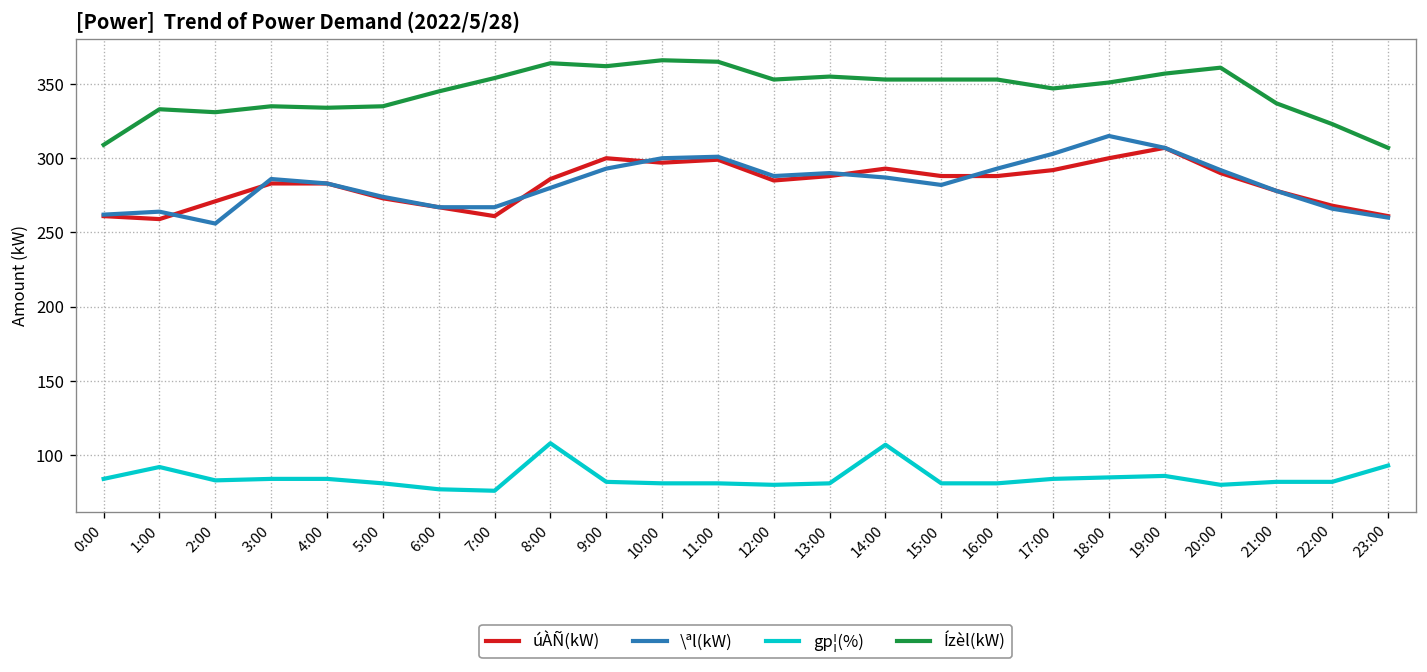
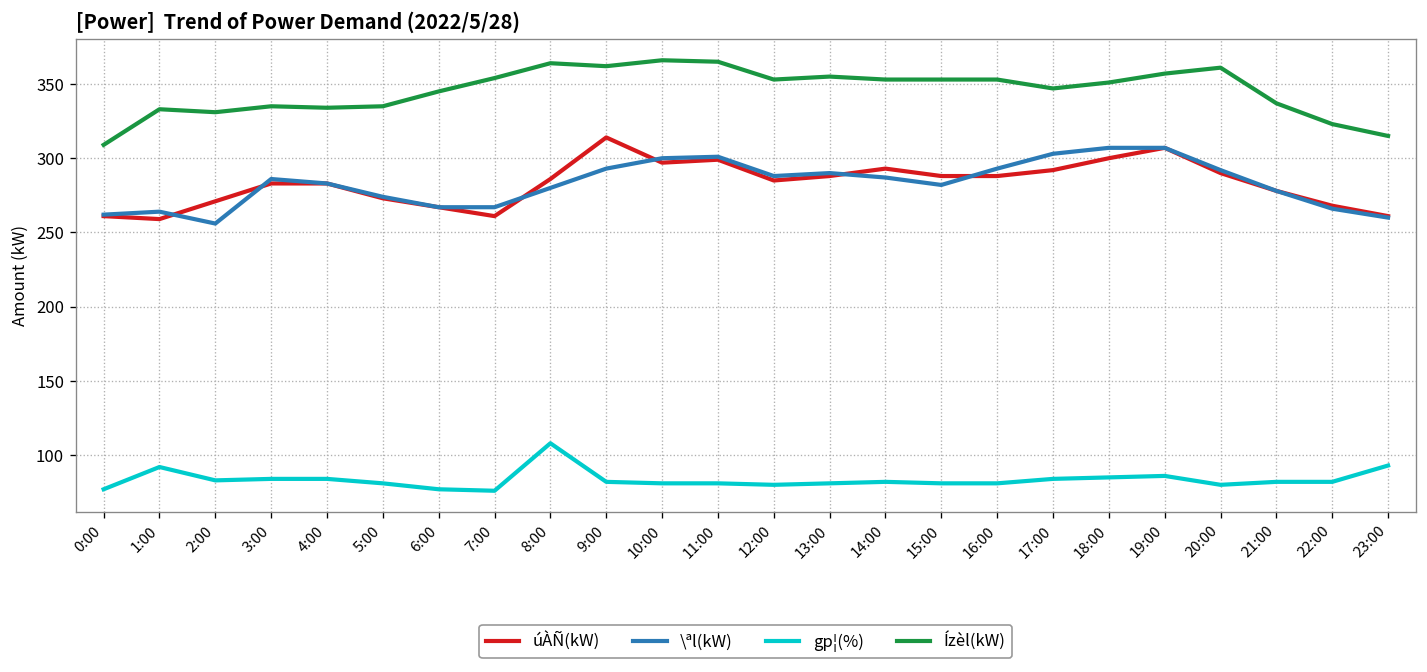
  {
    "úÀÑ(kW)": {
      "1:00": 259,
      "2:00": 271,
      "3:00": 283,
      "7:00": 261,
      "8:00": 286,
-     "9:00": 300,
+     "9:00": 314,
      "10:00": 297,
      "12:00": 285,
      "14:00": 293,
      "15:00": 288,
      "16:00": 288,
      "17:00": 292,
      "18:00": 300
    },
    "\\ªl(kW)": {
      "1:00": 264,
      "2:00": 256,
      "3:00": 286,
      "7:00": 267,
      "8:00": 280,
      "9:00": 293,
      "10:00": 300,
      "12:00": 288,
      "14:00": 287,
      "15:00": 282,
      "16:00": 293,
      "17:00": 303,
-     "18:00": 315
+     "18:00": 307
    },
    "gp¦(%)": {
-     "0:00": 84,
+     "0:00": 77,
      "1:00": 92,
      "2:00": 83,
      "3:00": 84,
      "4:00": 84,
      "5:00": 81,
      "6:00": 77,
      "7:00": 76,
      "8:00": 108,
      "9:00": 82,
      "10:00": 81,
      "11:00": 81,
      "12:00": 80,
      "13:00": 81,
-     "14:00": 107,
+     "14:00": 82,
      "15:00": 81,
      "16:00": 81,
      "17:00": 84,
      "18:00": 85,
      "19:00": 86,
      "20:00": 80,
      "21:00": 82,
      "22:00": 82,
      "23:00": 93
    },
    "Ízèl(kW)": {
      "0:00": 309,
      "1:00": 333,
      "2:00": 331,
      "3:00": 335,
      "4:00": 334,
      "5:00": 335,
      "6:00": 345,
      "7:00": 354,
      "8:00": 364,
      "9:00": 362,
      "10:00": 366,
      "11:00": 365,
      "12:00": 353,
      "13:00": 355,
      "14:00": 353,
      "15:00": 353,
      "16:00": 353,
      "17:00": 347,
      "18:00": 351,
      "19:00": 357,
      "20:00": 361,
      "21:00": 337,
      "22:00": 323,
-     "23:00": 307
+     "23:00": 315
    }
  }
